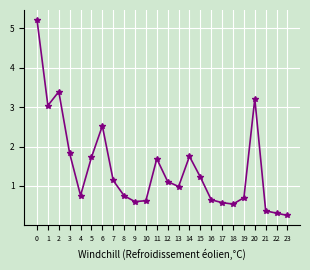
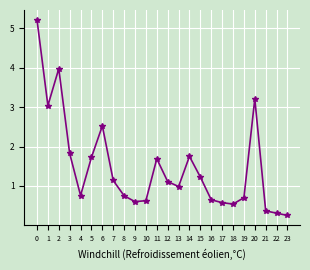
  {
    "0": 5.2,
    "1": 3.0,
-   "2": 3.4,
+   "2": 4.0,
    "3": 1.8,
    "4": 0.8,
    "5": 1.7,
    "6": 2.5,
    "7": 1.1,
    "8": 0.8,
    "9": 0.6,
    "10": 0.6,
    "11": 1.7,
    "12": 1.1,
    "13": 1.0,
    "14": 1.8,
    "15": 1.2,
    "16": 0.6,
    "17": 0.6,
    "18": 0.5,
    "19": 0.7,
    "20": 3.2,
    "21": 0.4,
    "22": 0.3,
    "23": 0.3
  }
